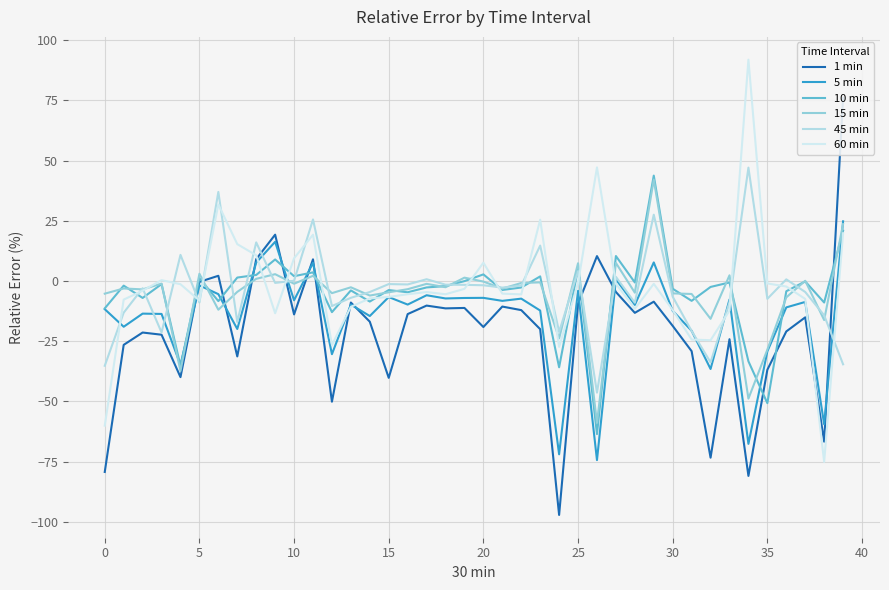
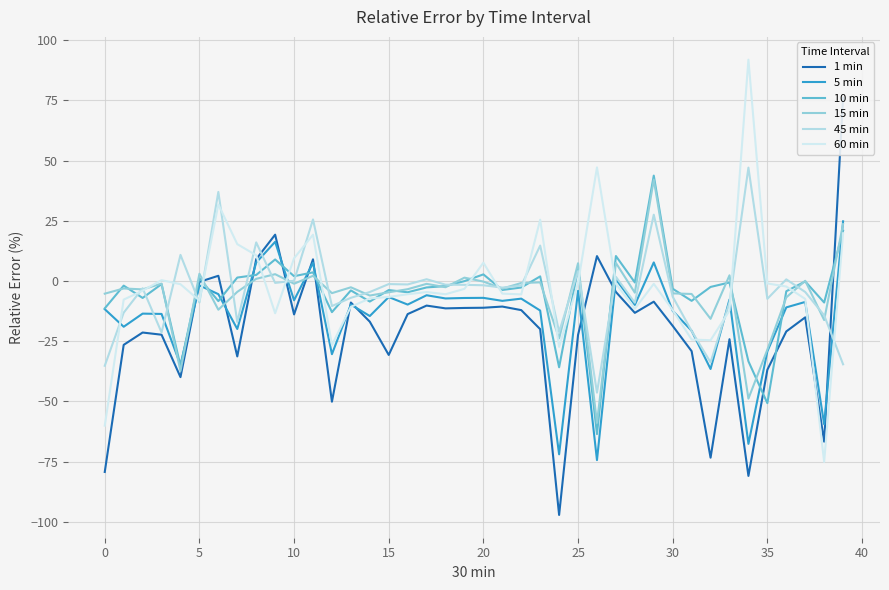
  {
    "1 min": {
      "0": -79,
      "5": 0,
      "10": -14,
-     "15": -40,
-     "20": -19,
-     "25": -9,
+     "15": -31,
+     "20": -11,
+     "25": -22,
      "30": -19,
      "35": -37
    }
  }
